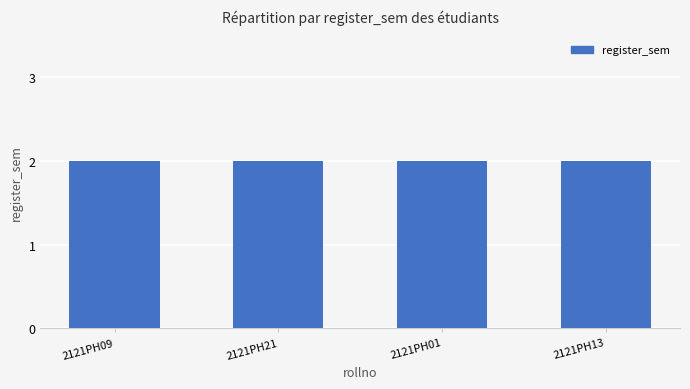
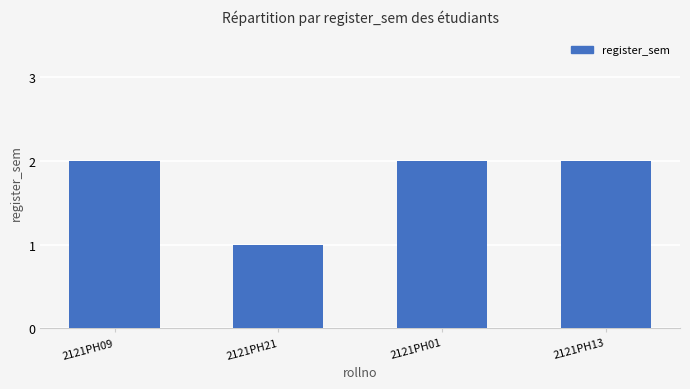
  {
    "2121PH09": 2,
-   "2121PH21": 2,
+   "2121PH21": 1,
    "2121PH01": 2,
    "2121PH13": 2
  }
